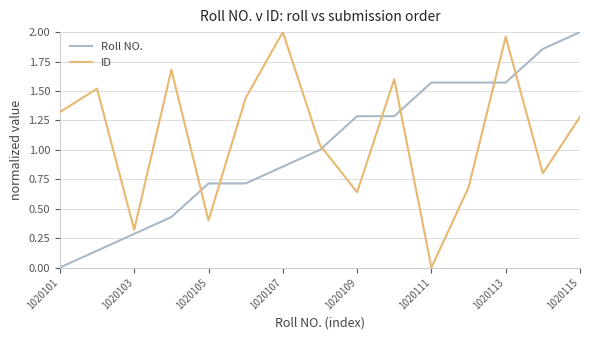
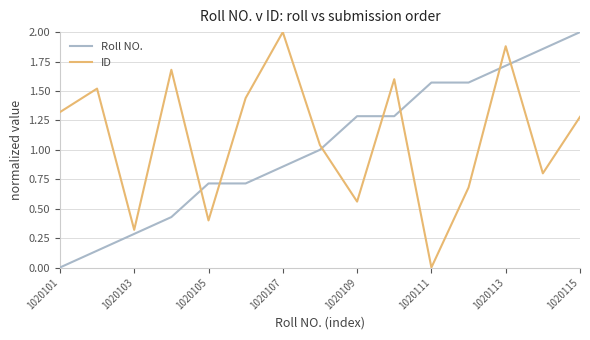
  {
    "Roll NO.": {
      "1020101": 0.00,
      "1020103": 0.29,
      "1020105": 0.71,
      "1020107": 0.86,
      "1020109": 1.29,
      "1020111": 1.57,
-     "1020113": 1.57,
+     "1020113": 1.71,
      "1020115": 2.00
    },
    "ID": {
      "1020101": 1.32,
      "1020103": 0.32,
      "1020105": 0.40,
      "1020107": 2.00,
-     "1020109": 0.64,
+     "1020109": 0.56,
      "1020111": 0.00,
-     "1020113": 1.96,
+     "1020113": 1.88,
      "1020115": 1.28
    }
  }
